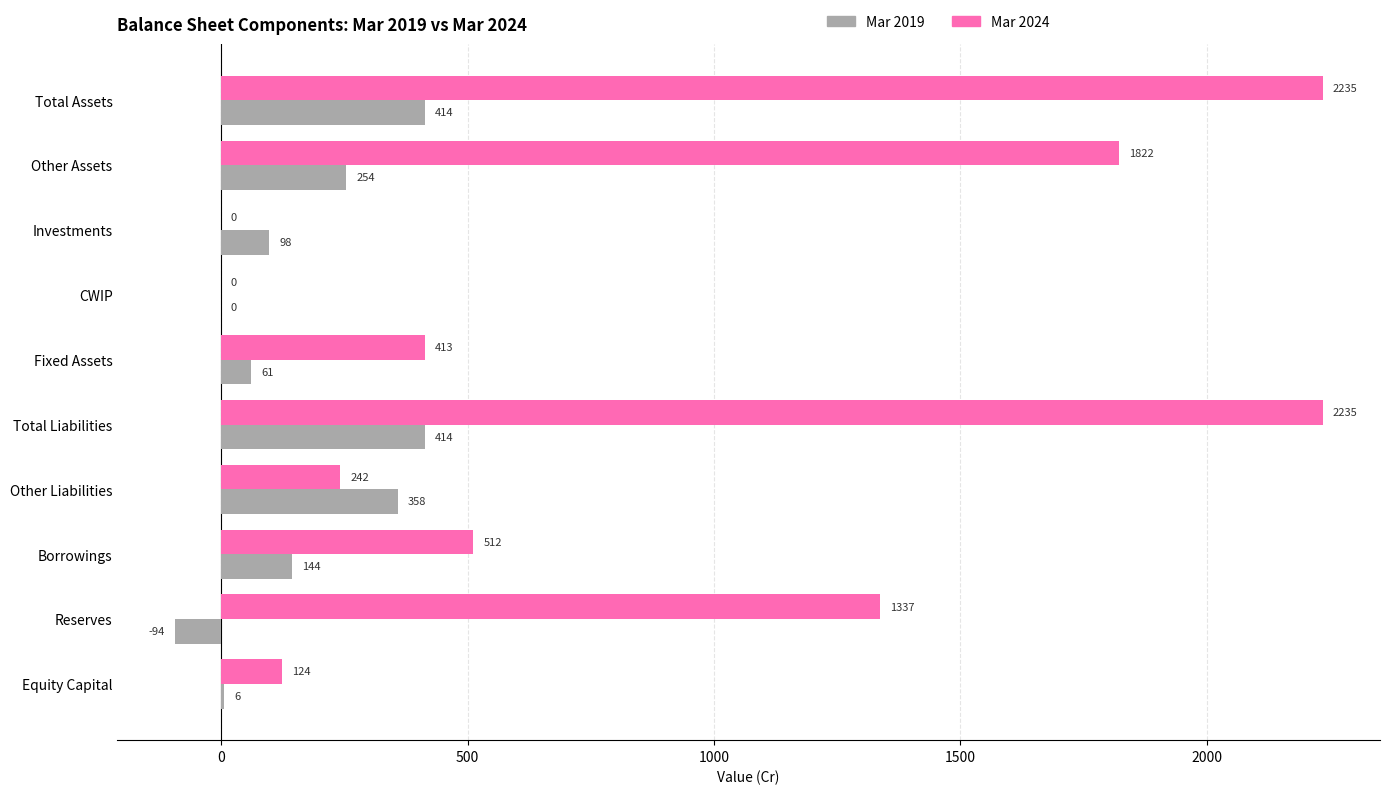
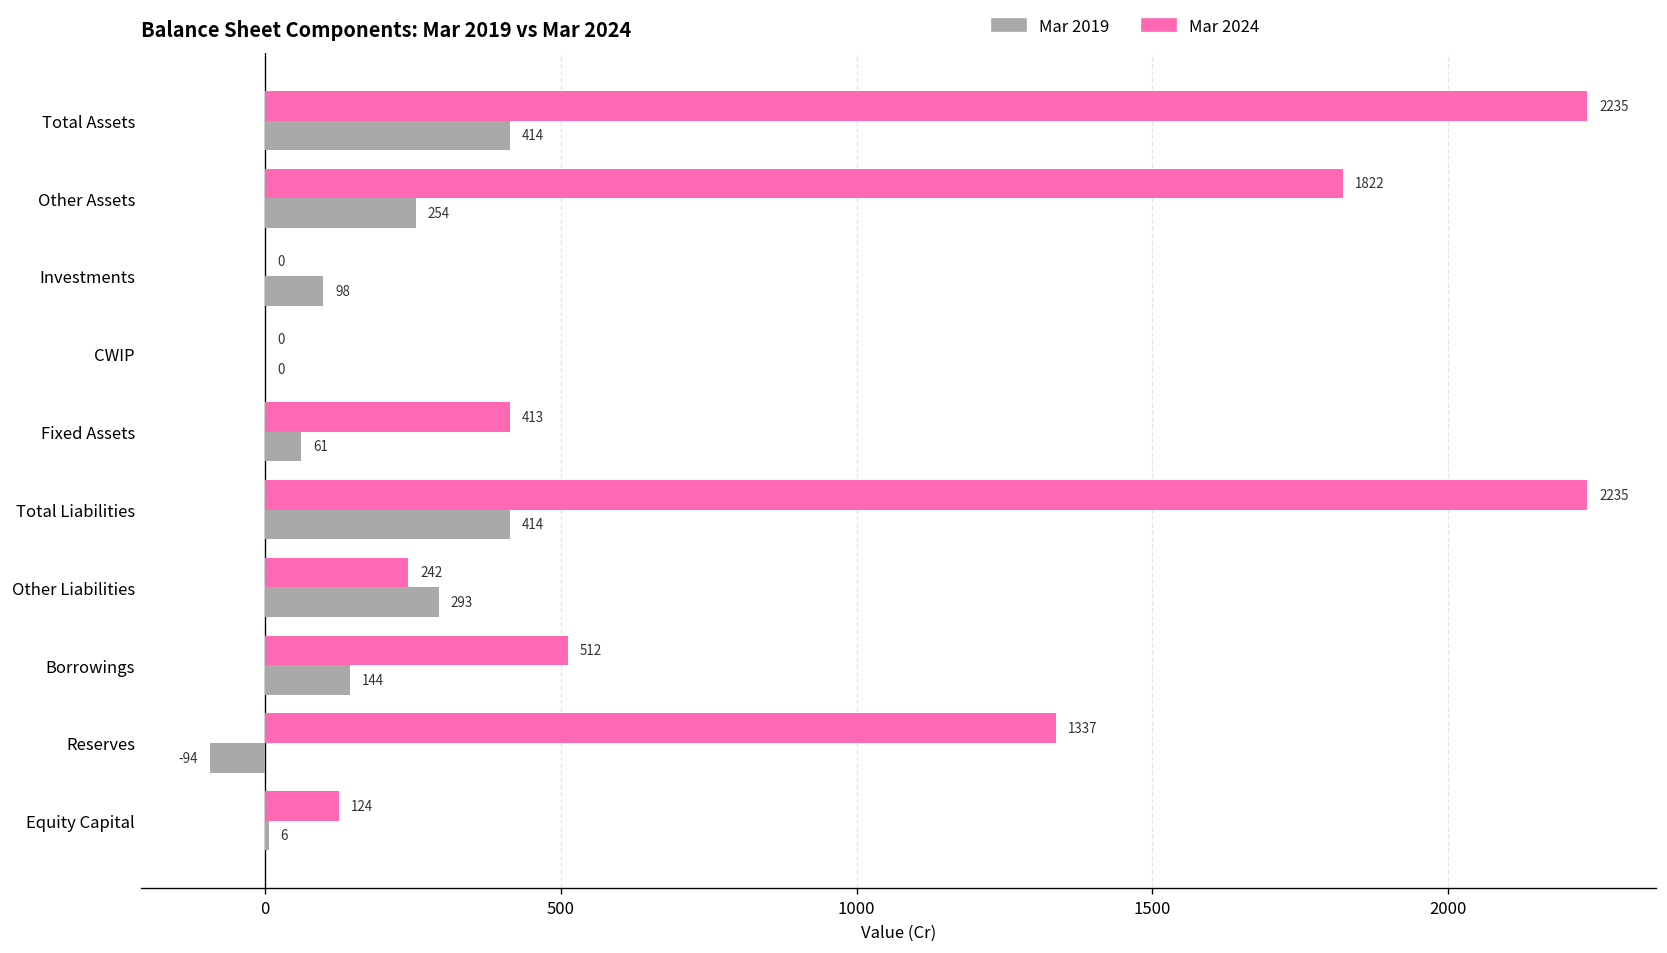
  {
    "Mar 2024": {
      "Total Assets": 2235,
      "Other Assets": 1822,
      "Investments": 0,
      "CWIP": 0,
      "Fixed Assets": 413,
      "Total Liabilities": 2235,
      "Other Liabilities": 242,
      "Borrowings": 512,
      "Reserves": 1337,
      "Equity Capital": 124
    },
    "Mar 2019": {
      "Total Assets": 414,
      "Other Assets": 254,
      "Investments": 98,
      "CWIP": 0,
      "Fixed Assets": 61,
      "Total Liabilities": 414,
-     "Other Liabilities": 358,
+     "Other Liabilities": 293,
      "Borrowings": 144,
      "Reserves": -94,
      "Equity Capital": 6
    }
  }
